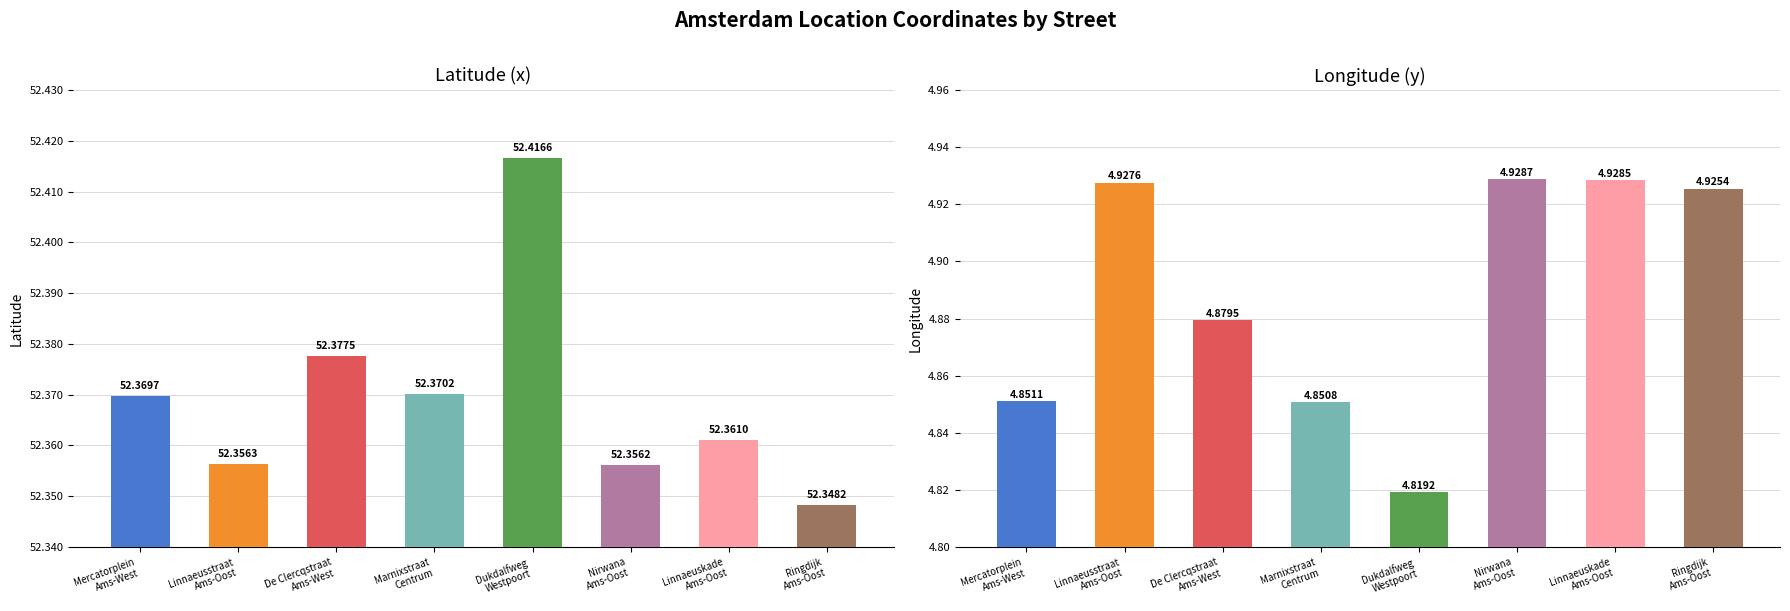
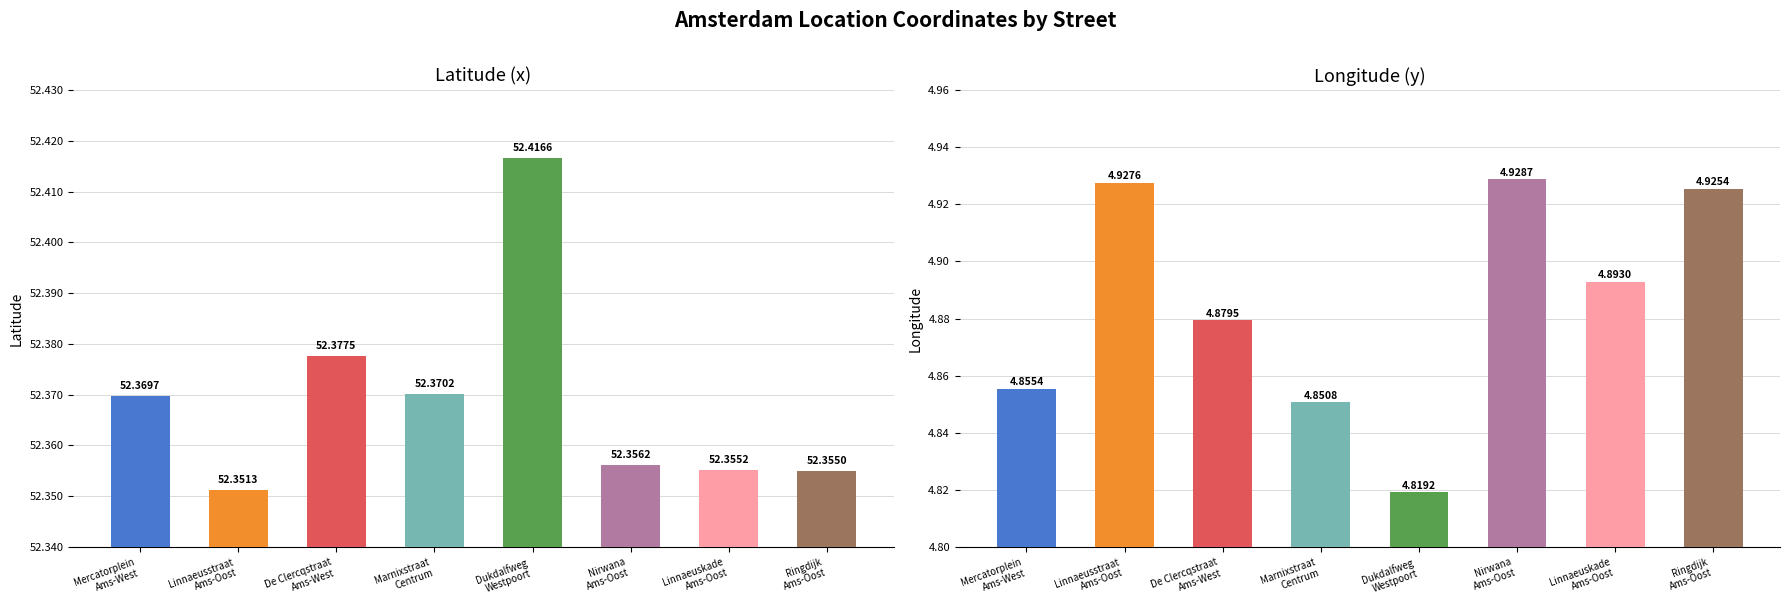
  {
    "Latitude (x)": {
      "Mercatorplein Ams-West": 52.3697,
-     "Linnaeusstraat Ams-Oost": 52.3563,
+     "Linnaeusstraat Ams-Oost": 52.3513,
      "De Clercqstraat Ams-West": 52.3775,
      "Marnixstraat Centrum": 52.3702,
      "Dukdalfweg Westpoort": 52.4166,
      "Nirwana Ams-Oost": 52.3562,
-     "Linnaeuskade Ams-Oost": 52.3610,
-     "Ringdijk Ams-Oost": 52.3482
+     "Linnaeuskade Ams-Oost": 52.3552,
+     "Ringdijk Ams-Oost": 52.3550
    },
    "Longitude (y)": {
-     "Mercatorplein Ams-West": 4.8511,
+     "Mercatorplein Ams-West": 4.8554,
      "Linnaeusstraat Ams-Oost": 4.9276,
      "De Clercqstraat Ams-West": 4.8795,
      "Marnixstraat Centrum": 4.8508,
      "Dukdalfweg Westpoort": 4.8192,
      "Nirwana Ams-Oost": 4.9287,
-     "Linnaeuskade Ams-Oost": 4.9285,
+     "Linnaeuskade Ams-Oost": 4.8930,
      "Ringdijk Ams-Oost": 4.9254
    }
  }
